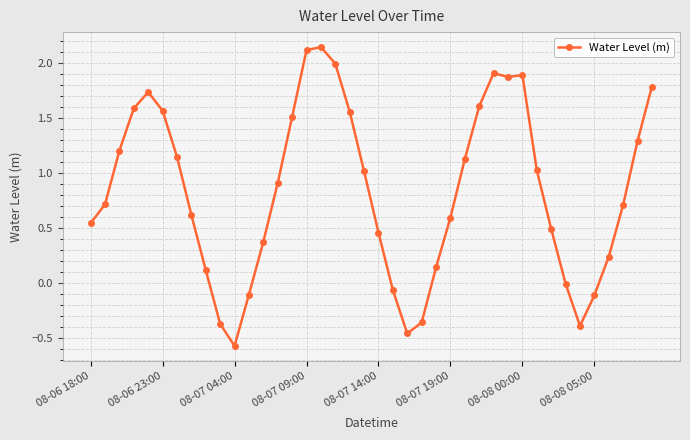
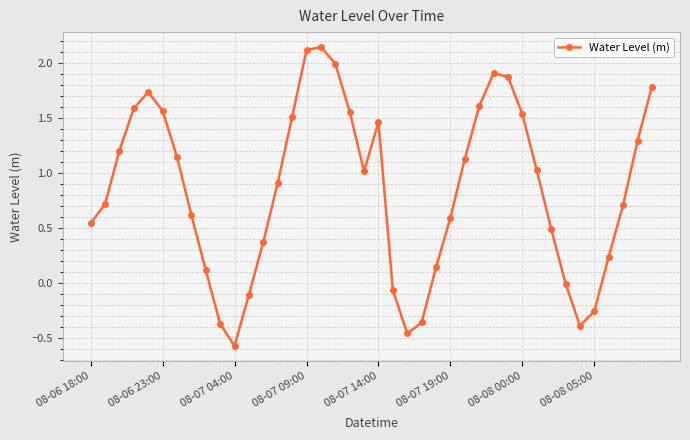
  {
    "08-06 18:00": 0.54,
    "08-06 23:00": 1.57,
    "08-07 04:00": -0.57,
    "08-07 09:00": 2.12,
-   "08-07 14:00": 0.46,
+   "08-07 14:00": 1.47,
    "08-07 19:00": 0.60,
-   "08-08 00:00": 1.89,
-   "08-08 05:00": -0.11
+   "08-08 00:00": 1.54,
+   "08-08 05:00": -0.26
  }
